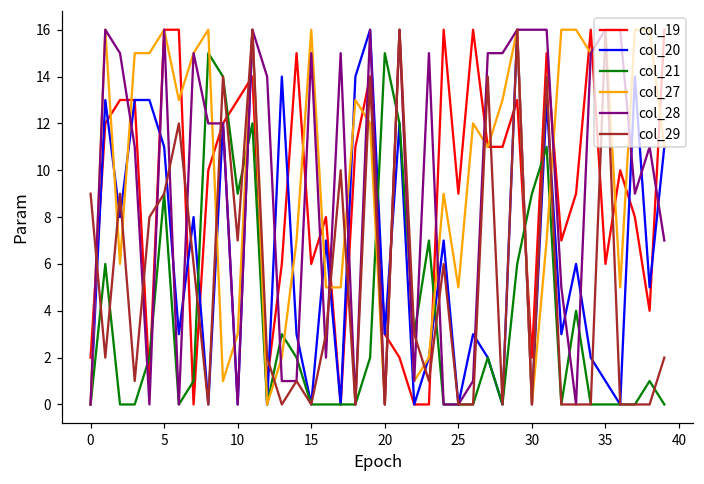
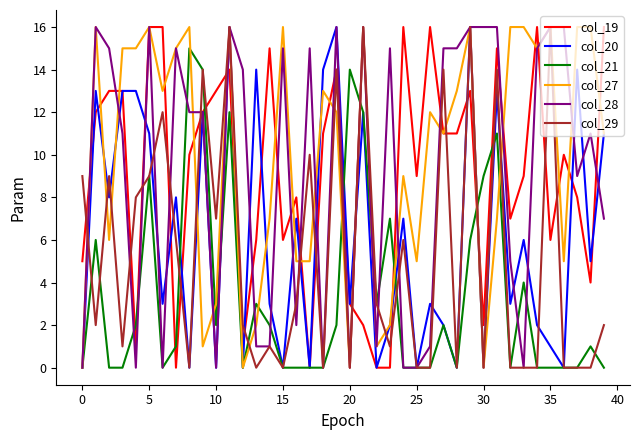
  {
    "col_19": {
-     "0": 2,
+     "0": 5,
      "10": 13,
      "15": 6,
      "25": 9,
      "30": 2,
      "35": 6
    },
    "col_20": {
      "5": 11,
      "35": 1
    },
    "col_21": {
-     "10": 9,
-     "20": 15,
+     "10": 2,
+     "20": 14,
      "30": 9,
      "35": 0
    },
    "col_27": {
      "10": 3,
      "15": 16,
      "25": 5
    },
    "col_28": {
      "15": 15,
      "30": 16
    },
    "col_29": {
      "0": 9,
      "10": 7
    }
  }
